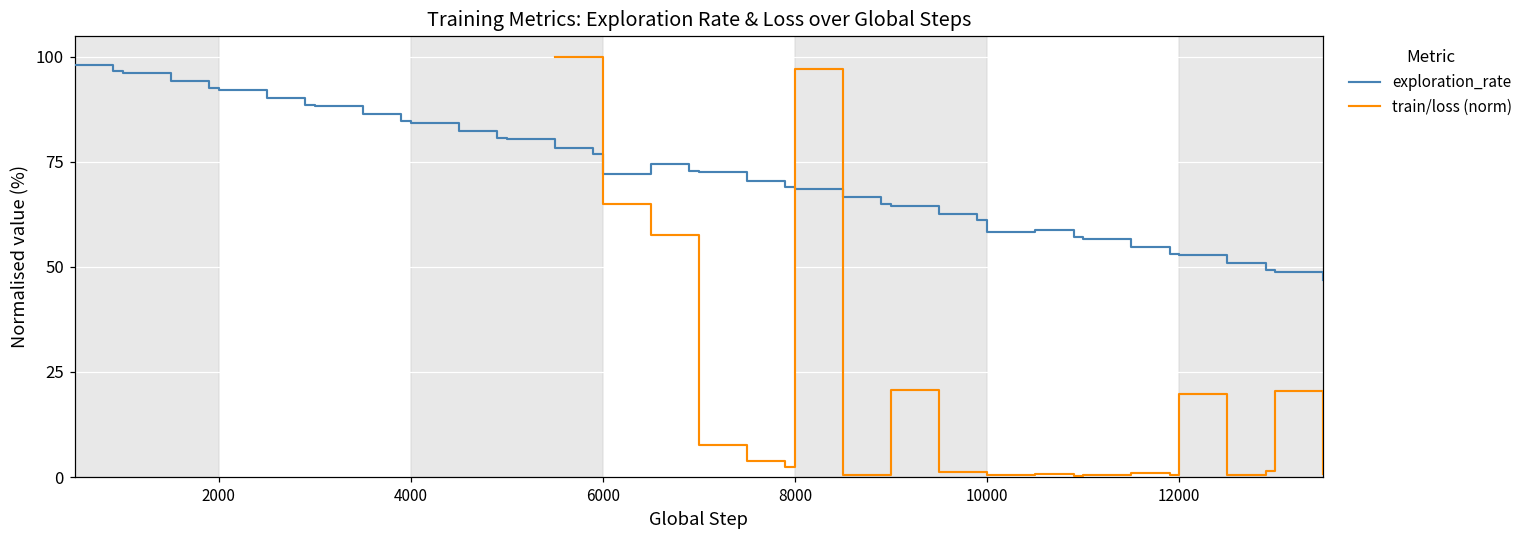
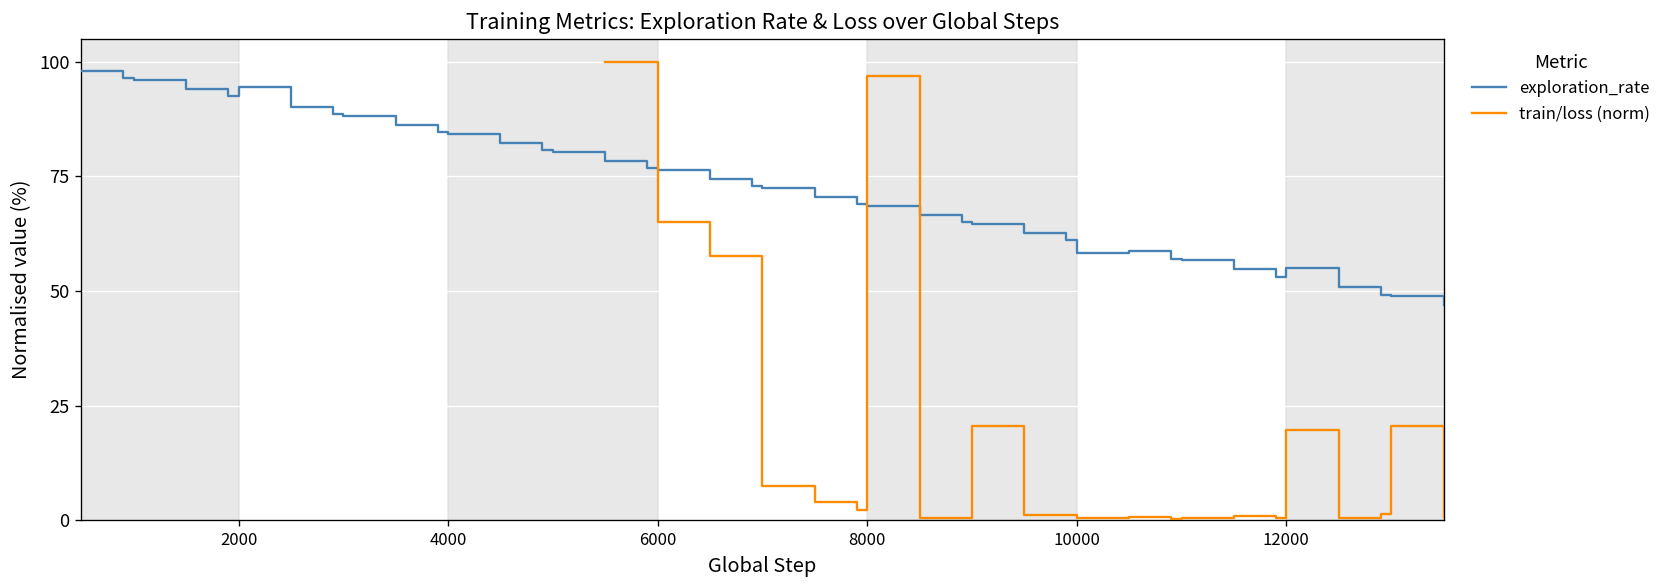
  {
    "exploration_rate": {
-     "2000": 92,
+     "2000": 95,
      "4000": 84,
-     "6000": 72,
+     "6000": 76,
      "8000": 69,
      "10000": 58,
-     "12000": 53
+     "12000": 55
    },
    "train/loss (norm)": {
      "6000": 65,
      "8000": 97,
      "10000": 1,
      "12000": 20
    }
  }
